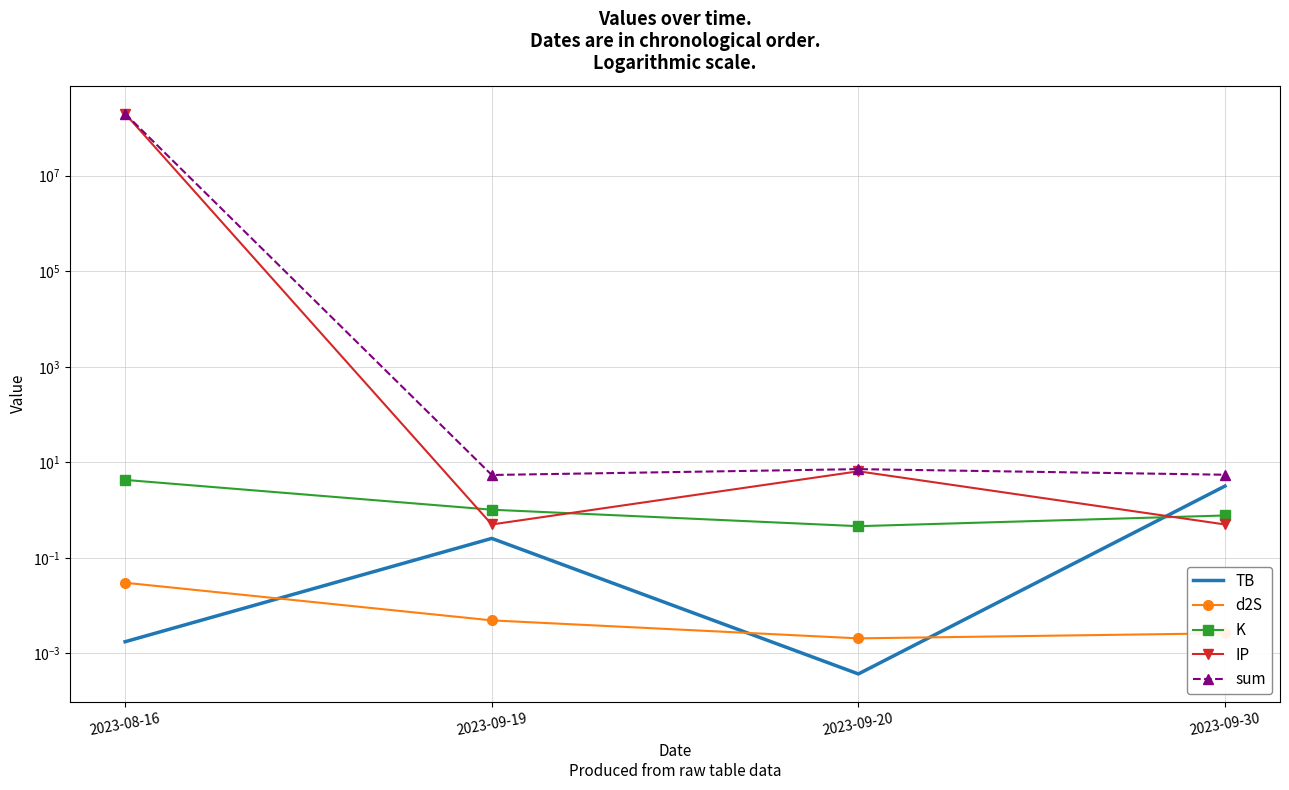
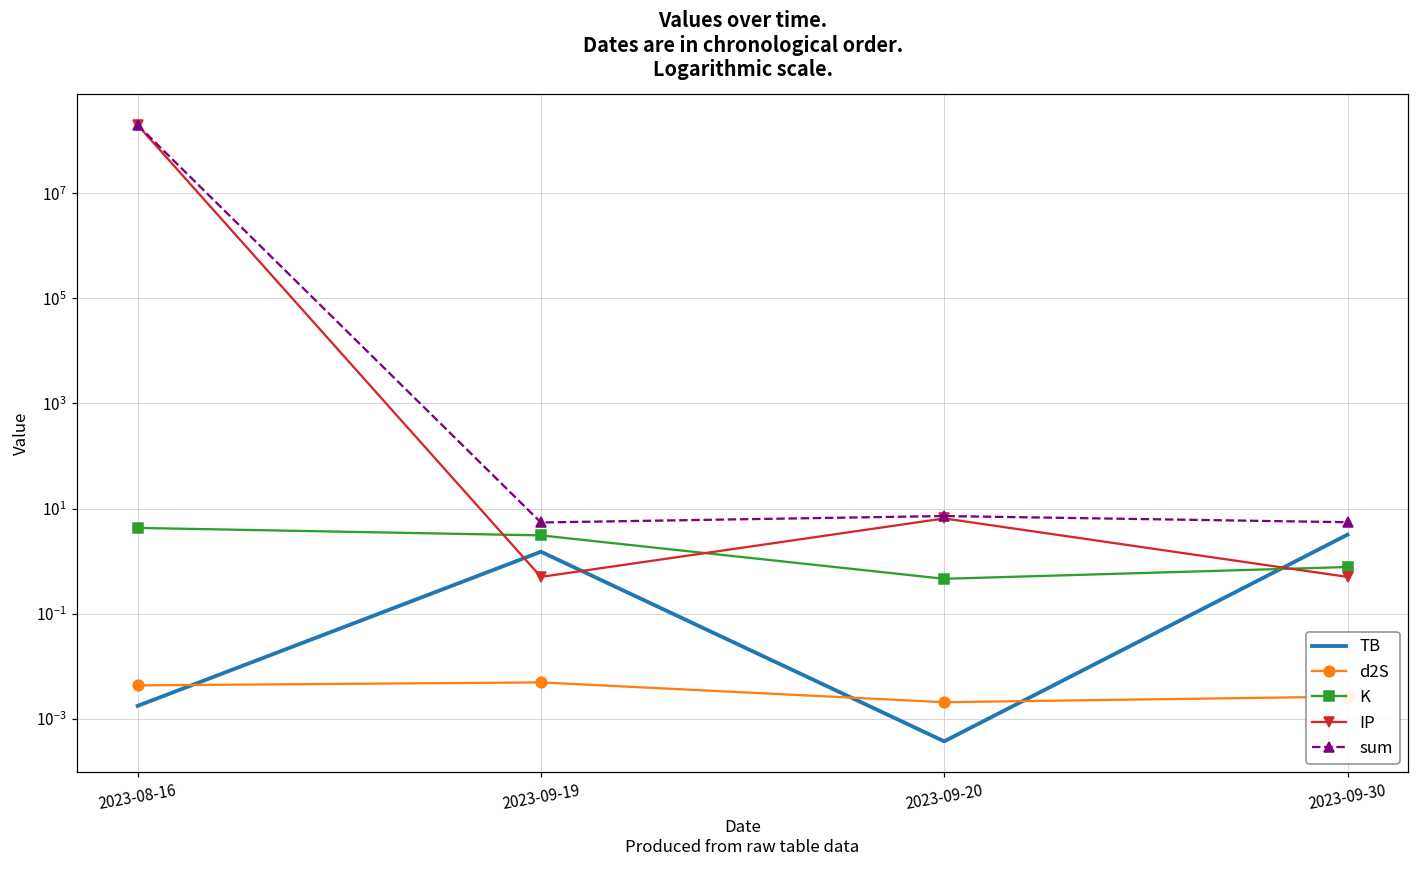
  {
    "TB": {
      "2023-08-16": 0.0018,
-     "2023-09-19": 0.3,
+     "2023-09-19": 1.5,
      "2023-09-20": 0.0004,
      "2023-09-30": 3
    },
    "d2S": {
-     "2023-08-16": 0.03,
+     "2023-08-16": 0.004,
      "2023-09-19": 0.005,
      "2023-09-20": 0.002
    },
    "K": {
      "2023-08-16": 4,
-     "2023-09-19": 1.0,
+     "2023-09-19": 3,
      "2023-09-20": 0.5,
      "2023-09-30": 0.8
    },
    "IP": {
      "2023-09-19": 0.5,
      "2023-09-30": 0.5
    },
    "sum": {
      "2023-09-19": 5,
      "2023-09-30": 5
    }
  }
